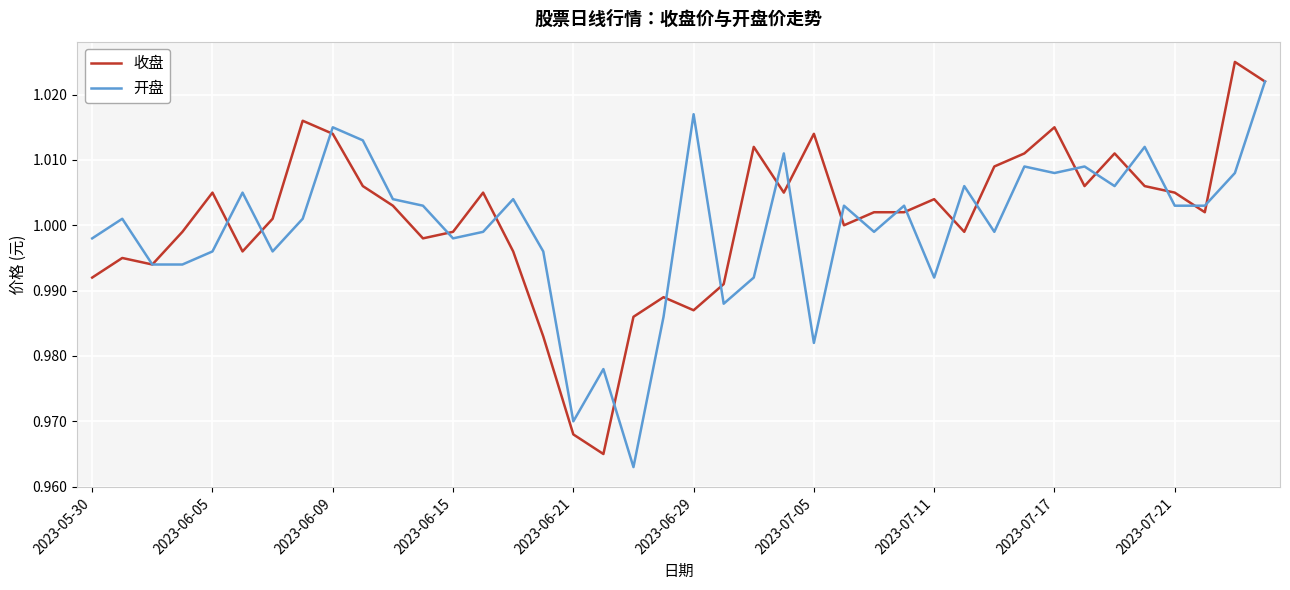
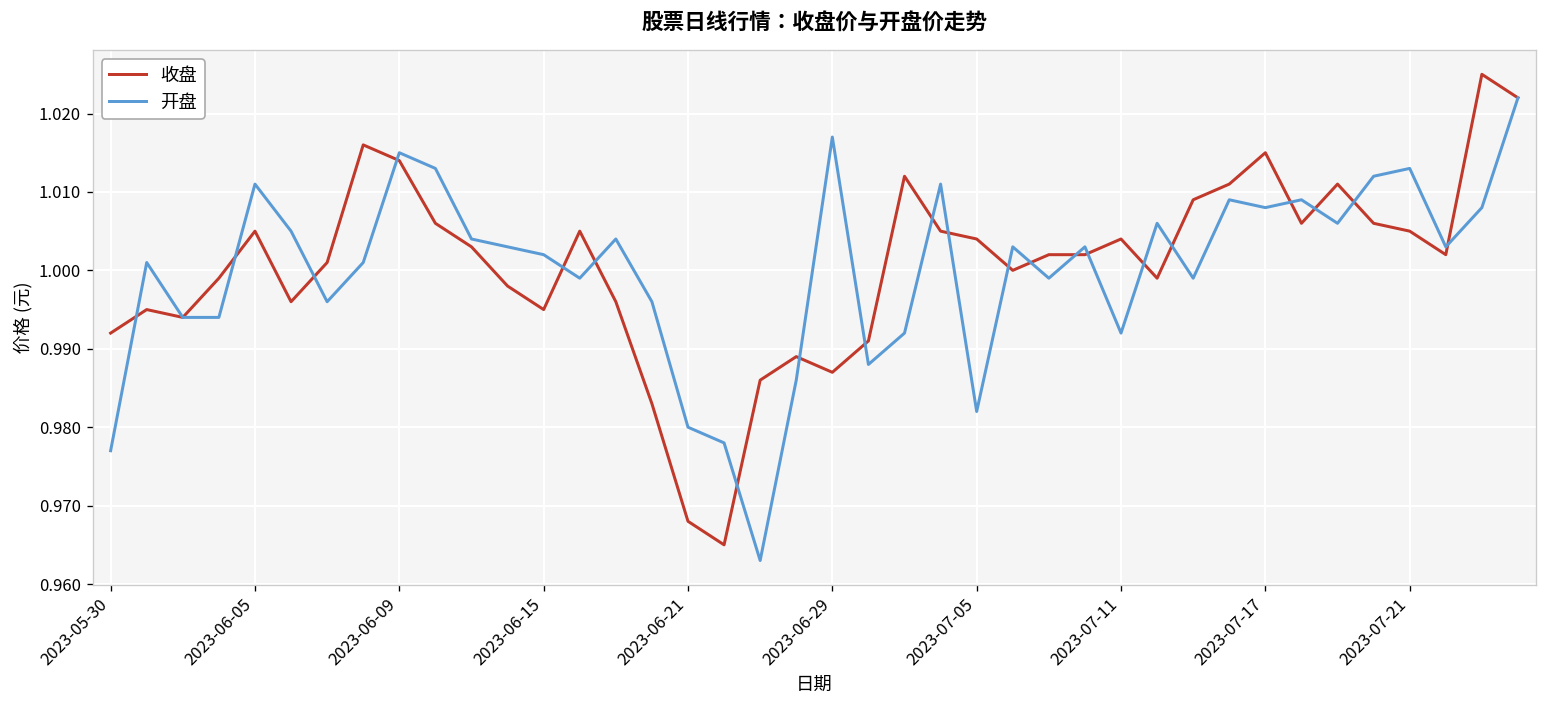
  {
    "收盘": {
      "2023-05-30": 0.992,
      "2023-06-05": 1.005,
      "2023-06-09": 1.014,
-     "2023-06-15": 0.999,
+     "2023-06-15": 0.995,
      "2023-06-21": 0.968,
      "2023-06-29": 0.987,
-     "2023-07-05": 1.014,
+     "2023-07-05": 1.004,
      "2023-07-11": 1.004,
      "2023-07-17": 1.015,
      "2023-07-21": 1.005
    },
    "开盘": {
-     "2023-05-30": 0.998,
-     "2023-06-05": 0.996,
+     "2023-05-30": 0.977,
+     "2023-06-05": 1.011,
      "2023-06-09": 1.015,
-     "2023-06-15": 0.998,
-     "2023-06-21": 0.97,
+     "2023-06-15": 1.002,
+     "2023-06-21": 0.98,
      "2023-06-29": 1.017,
      "2023-07-05": 0.982,
      "2023-07-11": 0.992,
      "2023-07-17": 1.008,
-     "2023-07-21": 1.003
+     "2023-07-21": 1.013
    }
  }
